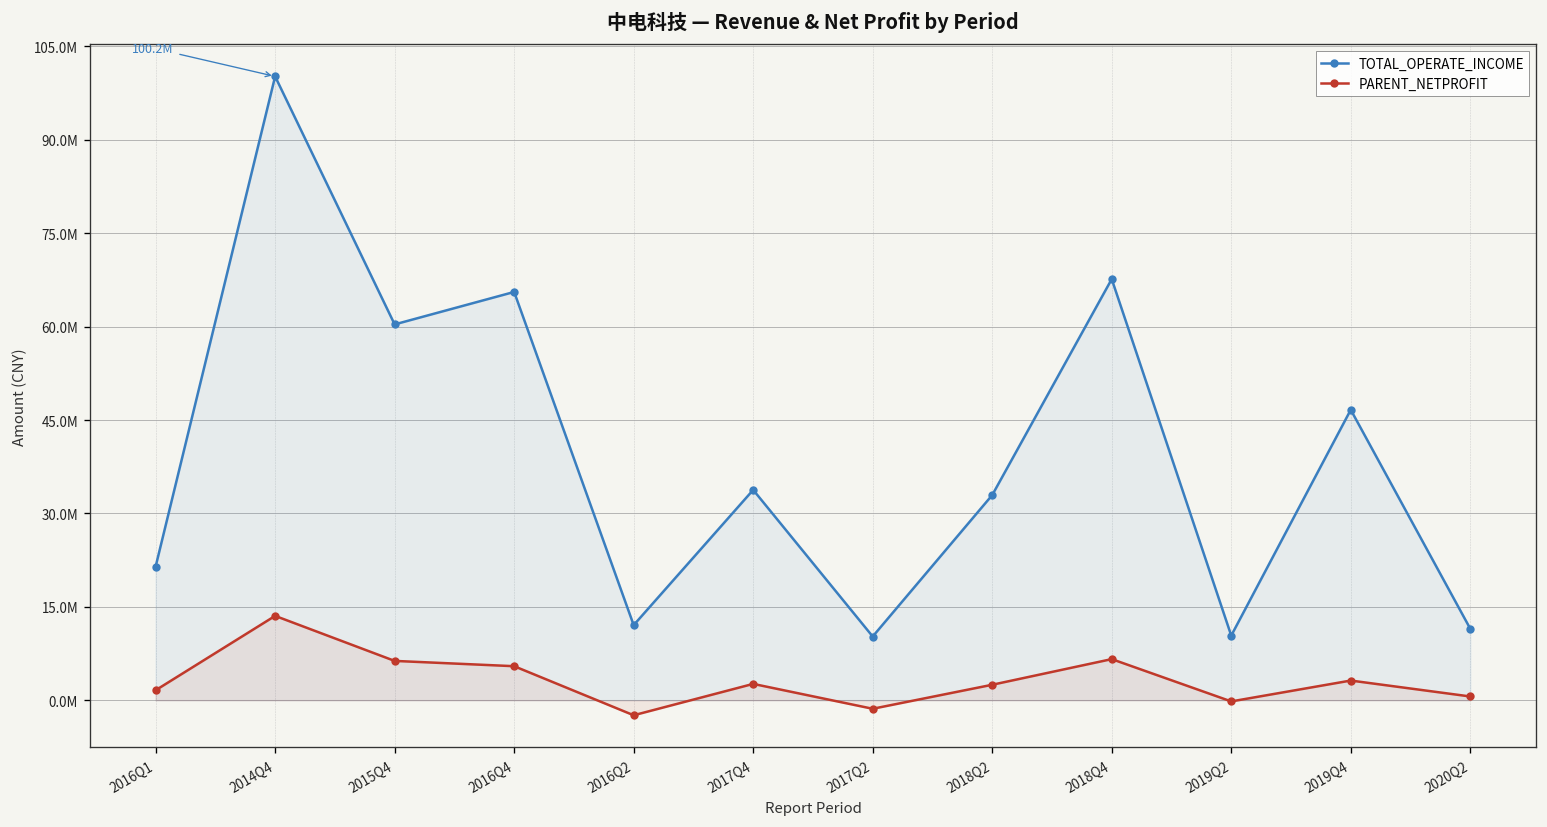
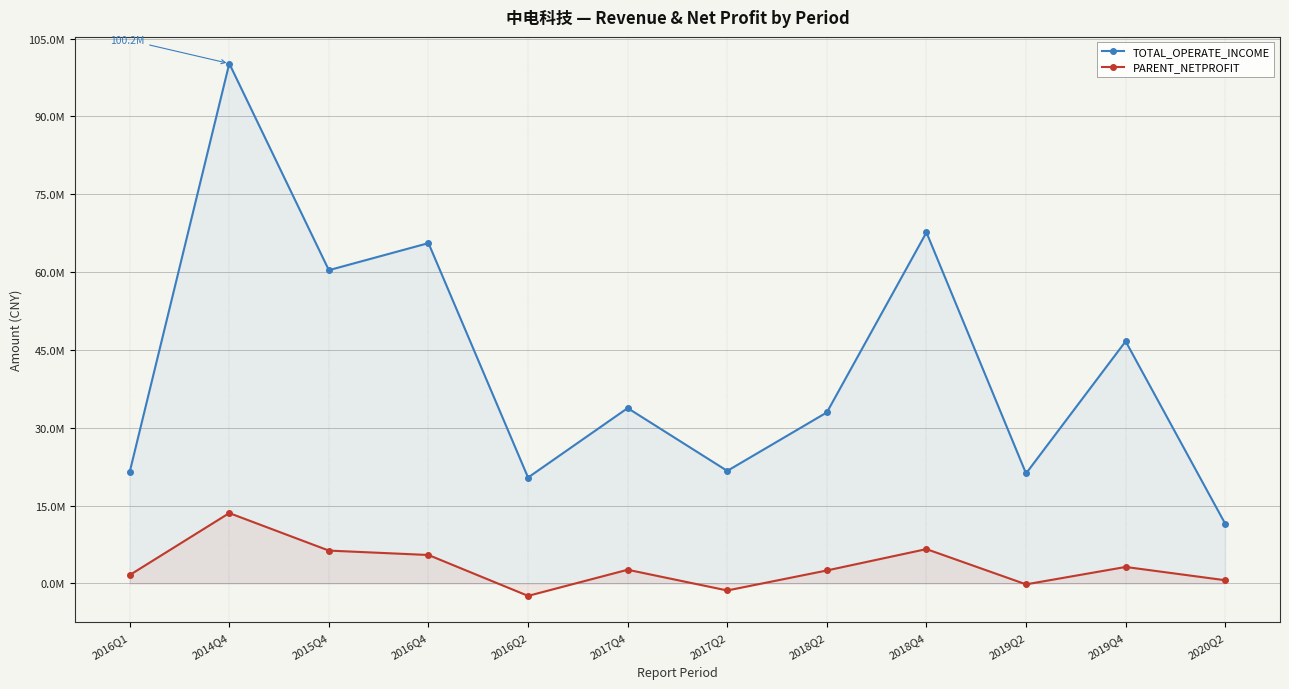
  {
    "TOTAL_OPERATE_INCOME": {
      "2016Q1": 21000000,
      "2015Q4": 60000000,
      "2016Q4": 66000000,
-     "2016Q2": 12000000,
+     "2016Q2": 20000000,
      "2017Q4": 34000000,
-     "2017Q2": 10000000,
+     "2017Q2": 22000000,
      "2018Q2": 33000000,
      "2018Q4": 68000000,
-     "2019Q2": 10000000,
+     "2019Q2": 21000000,
      "2019Q4": 47000000,
      "2020Q2": 11000000
    }
  }
